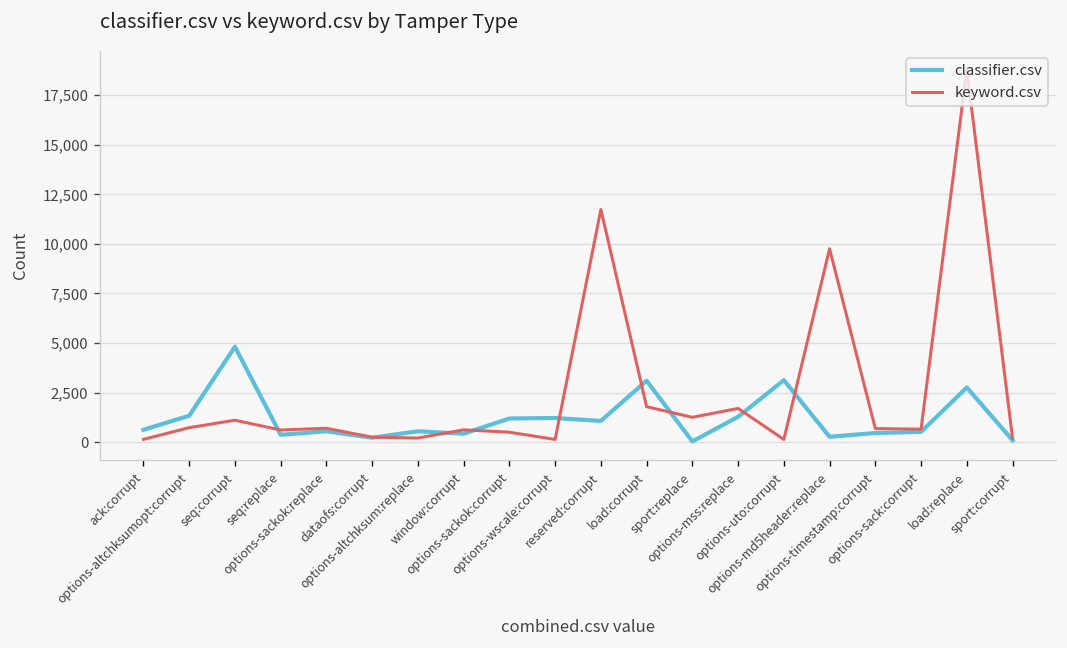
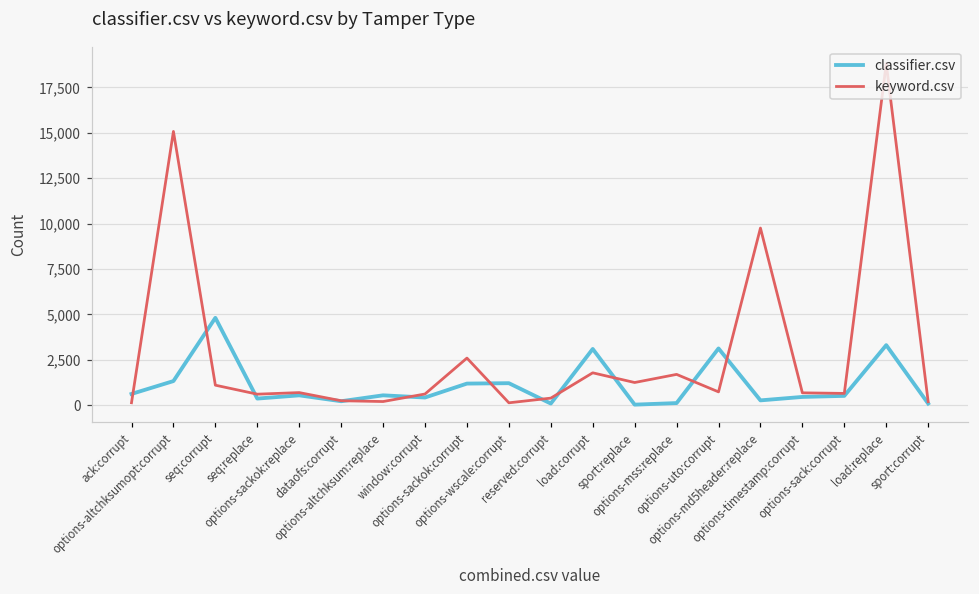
  {
    "classifier.csv": {
      "ack:corrupt": "600",
      "options-altchksumopt:corrupt": "1,300",
      "seq:corrupt": "4,800",
      "seq:replace": "400",
      "options-altchksum:replace": "500",
      "window:corrupt": "400",
      "options-sackok:corrupt": "1,200",
      "options-wscale:corrupt": "1,200",
-     "reserved:corrupt": "1,100",
+     "reserved:corrupt": "100",
      "load:corrupt": "3,100",
      "sport:replace": "0",
-     "options-mss:replace": "1,300",
+     "options-mss:replace": "100",
      "options-uto:corrupt": "3,100",
      "options-md5header:replace": "300",
      "options-timestamp:corrupt": "500",
-     "load:replace": "2,800"
+     "load:replace": "3,300"
    },
    "keyword.csv": {
      "ack:corrupt": "100",
-     "options-altchksumopt:corrupt": "700",
+     "options-altchksumopt:corrupt": "15,100",
      "seq:corrupt": "1,100",
      "seq:replace": "600",
      "options-altchksum:replace": "200",
      "window:corrupt": "600",
-     "options-sackok:corrupt": "500",
+     "options-sackok:corrupt": "2,600",
      "options-wscale:corrupt": "100",
-     "reserved:corrupt": "11,700",
+     "reserved:corrupt": "400",
      "load:corrupt": "1,800",
      "sport:replace": "1,300",
      "options-mss:replace": "1,700",
-     "options-uto:corrupt": "100",
+     "options-uto:corrupt": "700",
      "options-md5header:replace": "9,800",
      "options-timestamp:corrupt": "700"
    }
  }
